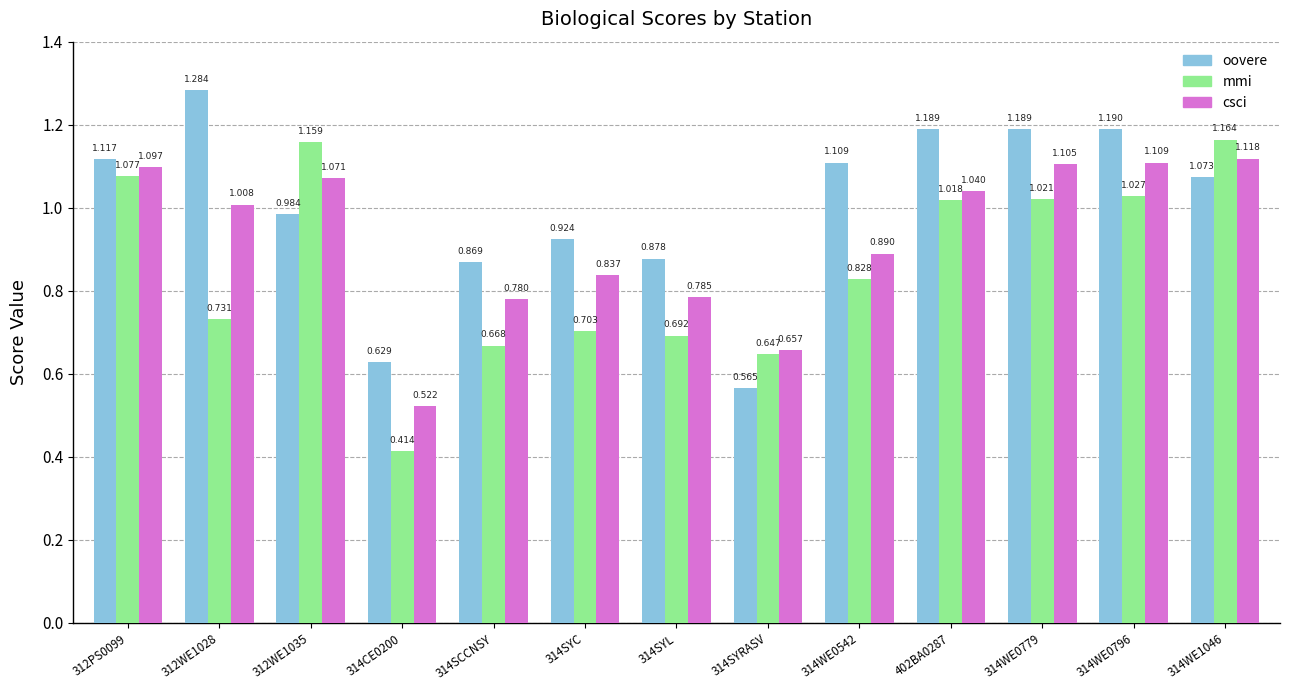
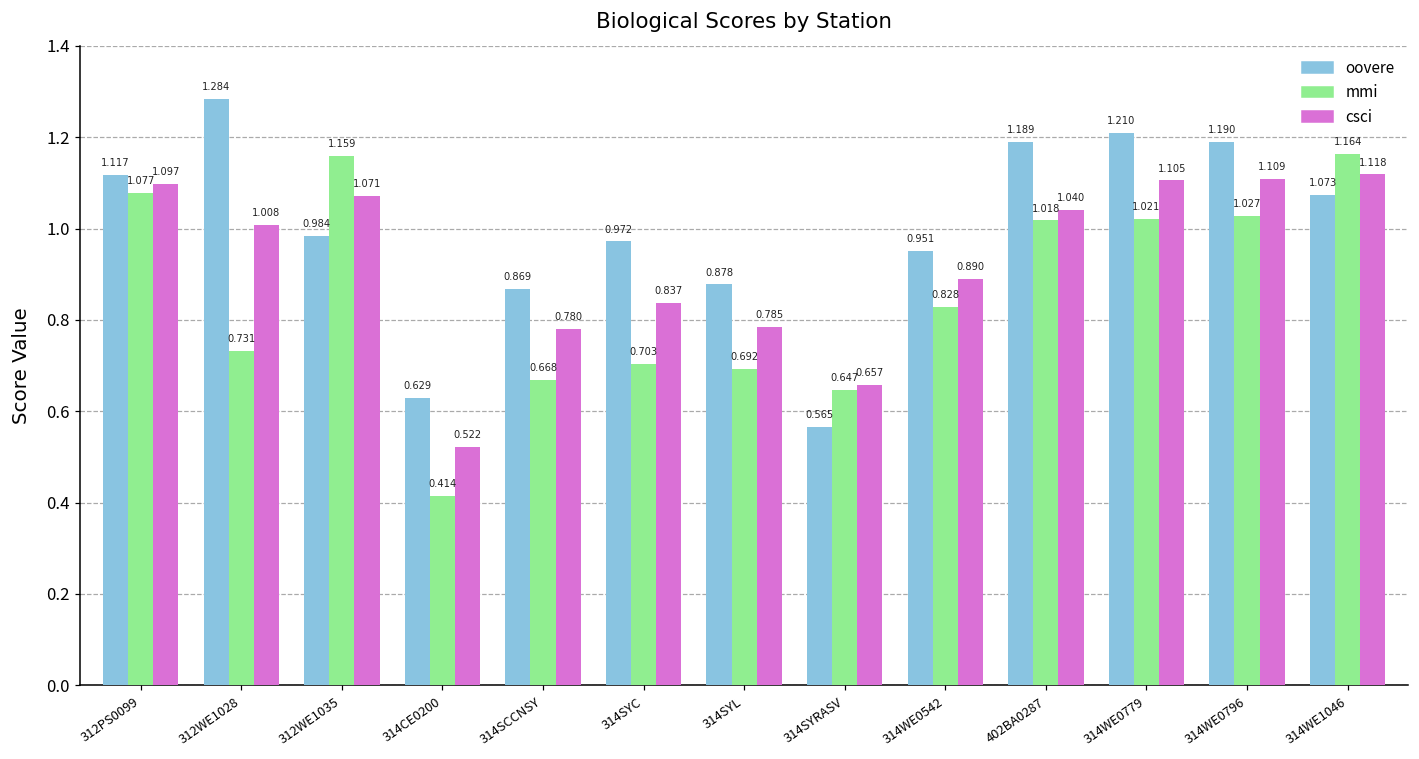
  {
    "oovere": {
      "312PS0099": 1.117,
      "312WE1028": 1.284,
      "312WE1035": 0.984,
      "314CE0200": 0.629,
      "314SCCNSY": 0.869,
-     "314SYC": 0.924,
+     "314SYC": 0.972,
      "314SYL": 0.878,
      "314SYRASV": 0.565,
-     "314WE0542": 1.109,
+     "314WE0542": 0.951,
      "402BA0287": 1.189,
-     "314WE0779": 1.189,
+     "314WE0779": 1.210,
      "314WE0796": 1.190,
      "314WE1046": 1.073
    },
    "mmi": {
      "312PS0099": 1.077,
      "312WE1028": 0.731,
      "312WE1035": 1.159,
      "314CE0200": 0.414,
      "314SCCNSY": 0.668,
      "314SYC": 0.703,
      "314SYL": 0.692,
      "314SYRASV": 0.647,
      "314WE0542": 0.828,
      "402BA0287": 1.018,
      "314WE0779": 1.021,
      "314WE0796": 1.027,
      "314WE1046": 1.164
    },
    "csci": {
      "312PS0099": 1.097,
      "312WE1028": 1.008,
      "312WE1035": 1.071,
      "314CE0200": 0.522,
      "314SCCNSY": 0.780,
      "314SYC": 0.837,
      "314SYL": 0.785,
      "314SYRASV": 0.657,
      "314WE0542": 0.890,
      "402BA0287": 1.040,
      "314WE0779": 1.105,
      "314WE0796": 1.109,
      "314WE1046": 1.118
    }
  }
